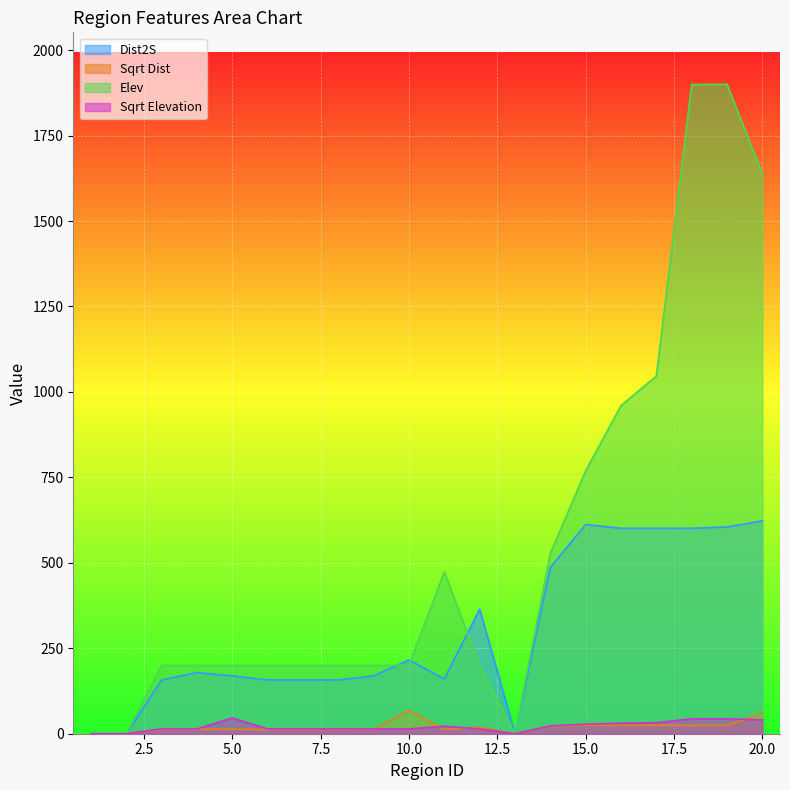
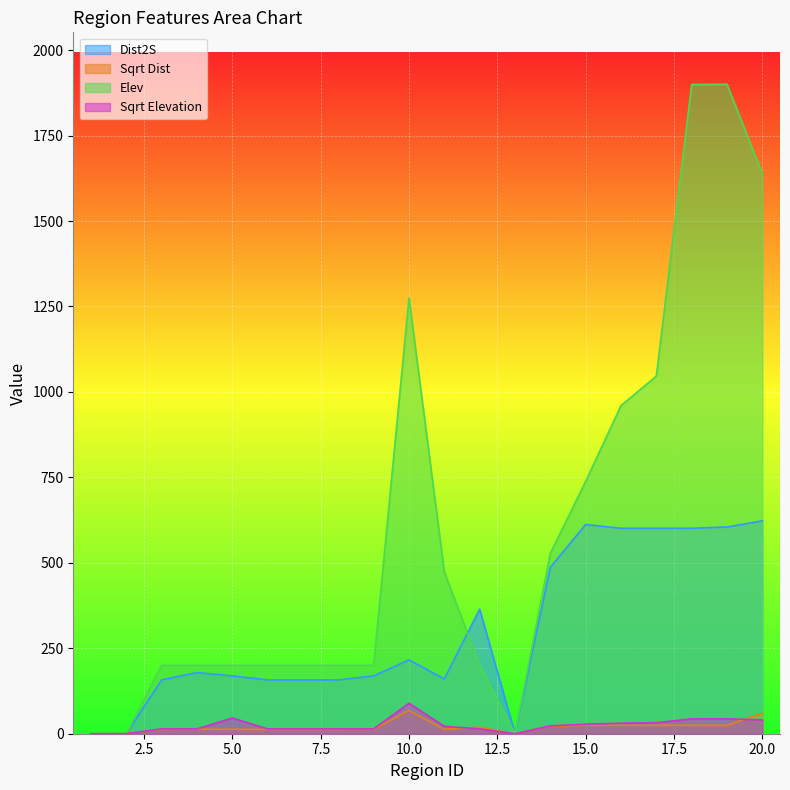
  {
    "Dist2S": {
      "5.0": 170,
      "10.0": 220,
      "15.0": 610,
      "20.0": 620
    },
    "Sqrt Dist": {
      "5.0": 10,
      "10.0": 70,
      "20.0": 60
    },
    "Elev": {
      "5.0": 200,
-     "10.0": 200,
-     "15.0": 770,
+     "10.0": 1280,
+     "15.0": 740,
      "20.0": 1640
    },
    "Sqrt Elevation": {
      "5.0": 50,
-     "10.0": 10,
+     "10.0": 90,
      "20.0": 40
    }
  }
